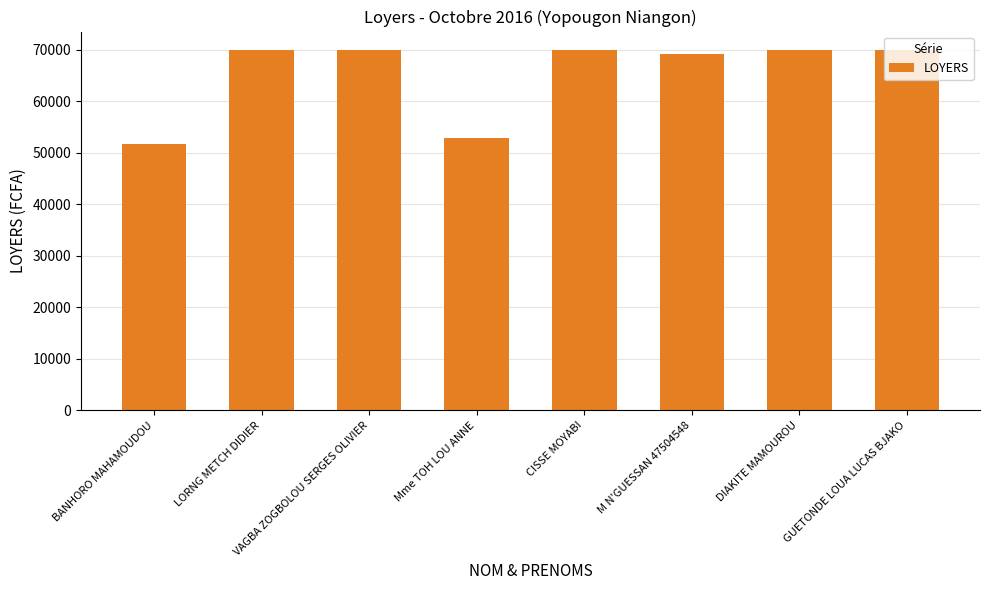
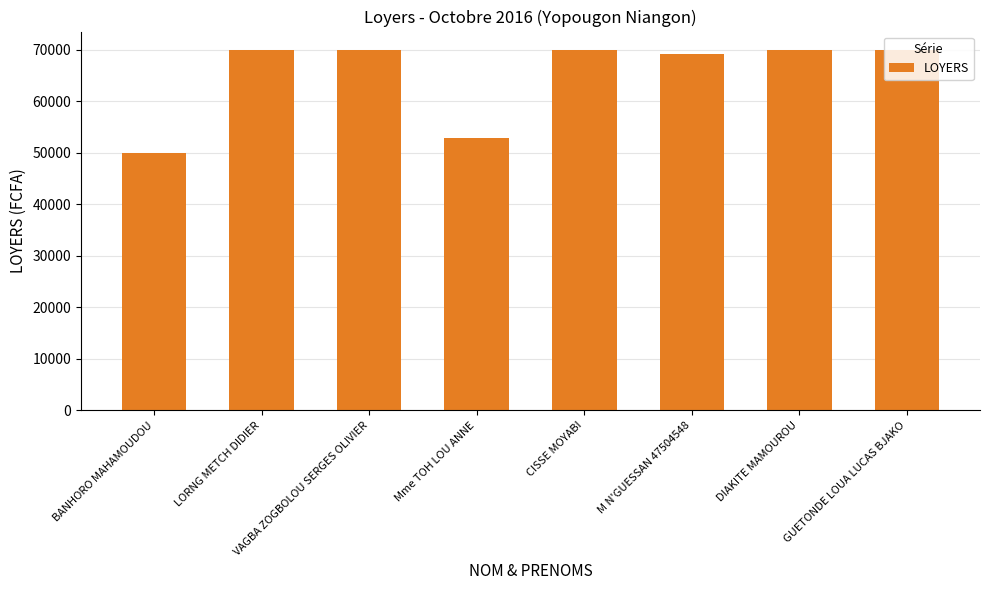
  {
-   "BANHORO MAHAMOUDOU": 52000,
+   "BANHORO MAHAMOUDOU": 50000,
    "LORNG METCH DIDIER": 70000,
    "VAGBA ZOGBOLOU SERGES OLIVIER": 70000,
    "Mme TOH LOU ANNE": 53000,
    "CISSE MOYABI": 70000,
    "M N'GUESSAN 47504548": 69000,
    "DIAKITE MAMOUROU": 70000
  }
